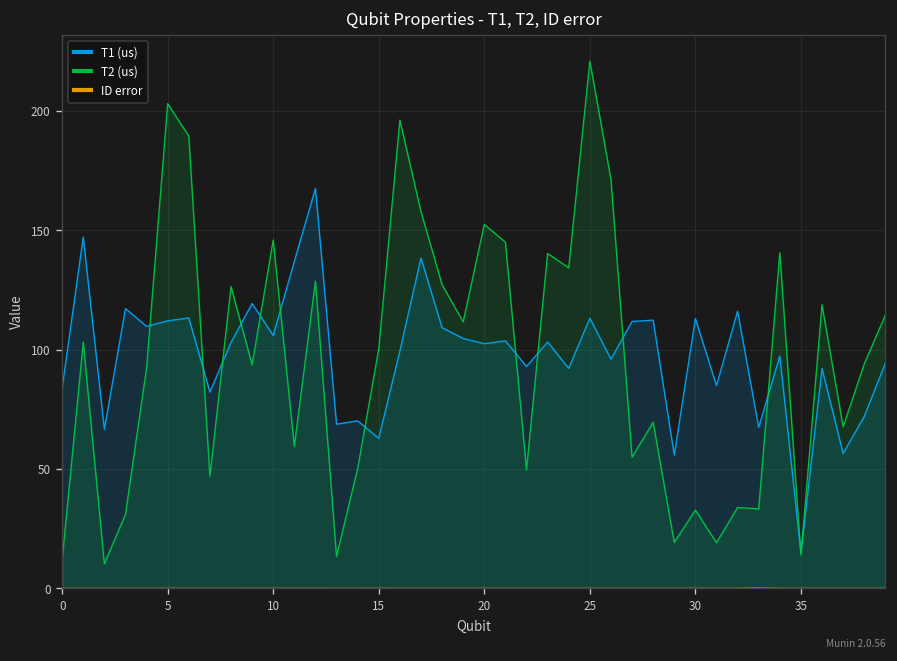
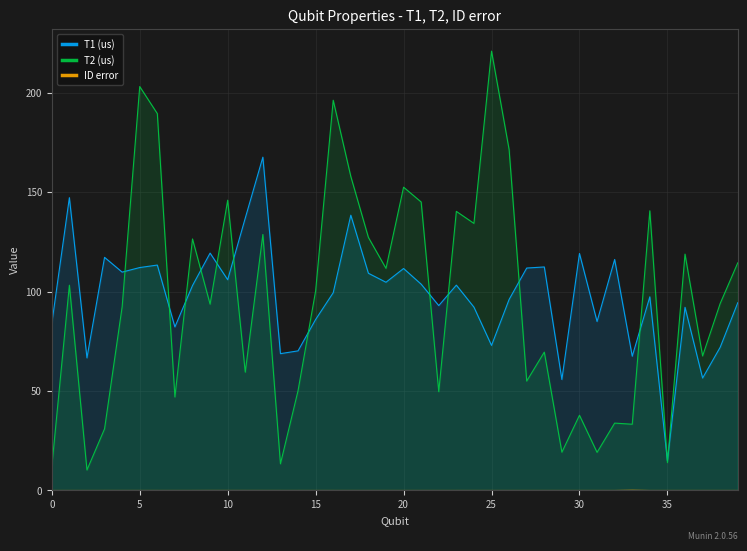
  {
    "T1 (us)": {
      "0": 84,
      "5": 112,
      "10": 106,
-     "15": 63,
-     "20": 103,
-     "25": 113,
-     "30": 113
+     "15": 86,
+     "20": 112,
+     "25": 73,
+     "30": 119
    },
    "T2 (us)": {
      "0": 12,
      "5": 203,
      "10": 146,
      "15": 100,
      "20": 152,
      "25": 221,
-     "30": 33
+     "30": 38
    },
    "ID error": {
      "0": 0,
      "5": 0,
      "10": 0,
      "15": 0,
      "20": 0,
      "25": 0,
      "30": 0,
      "35": 0
    }
  }
